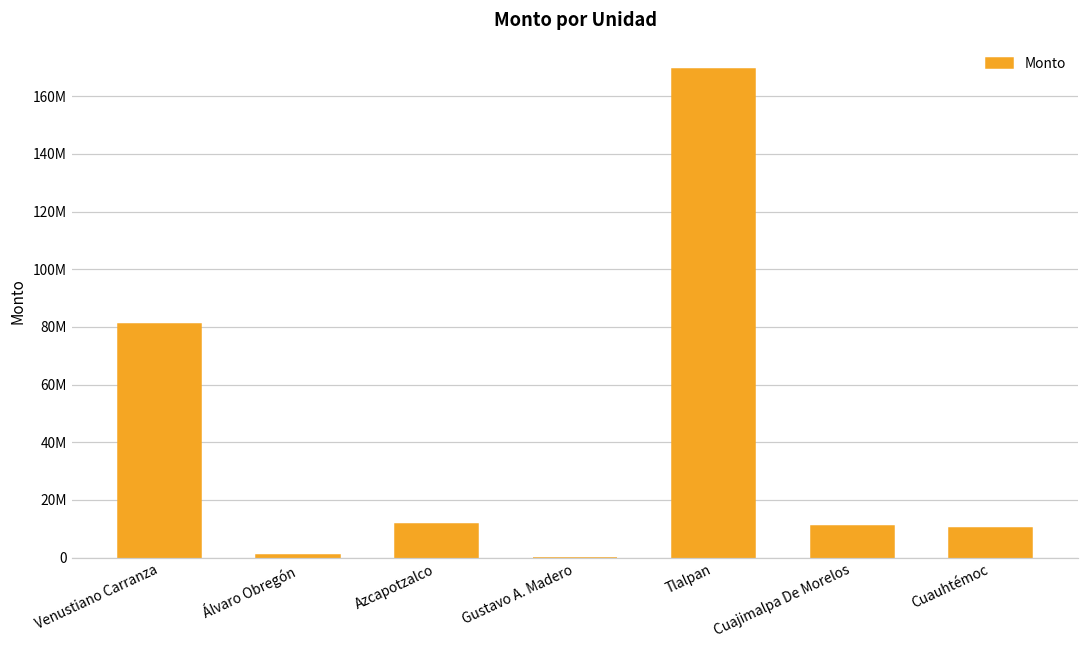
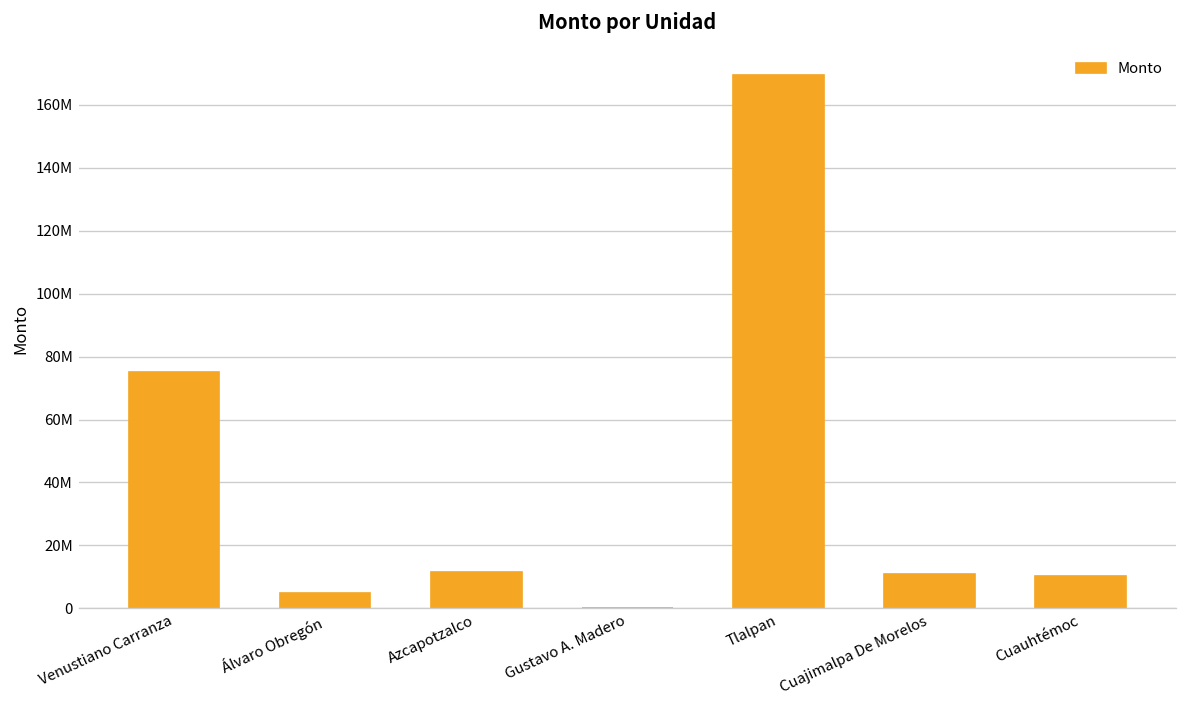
  {
-   "Venustiano Carranza": 81000000,
-   "Álvaro Obregón": 1000000,
+   "Venustiano Carranza": 75000000,
+   "Álvaro Obregón": 5000000,
    "Azcapotzalco": 12000000,
    "Tlalpan": 169000000,
    "Cuajimalpa De Morelos": 11000000,
    "Cuauhtémoc": 10000000
  }
